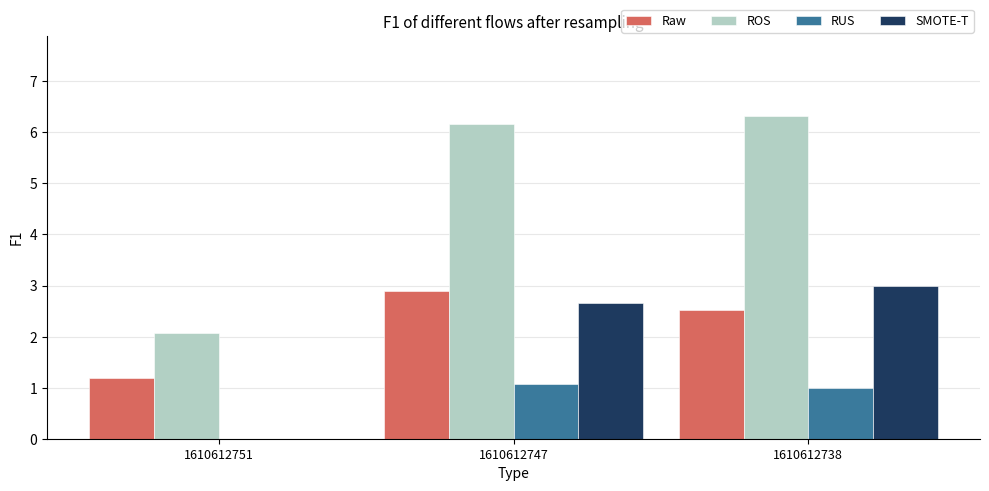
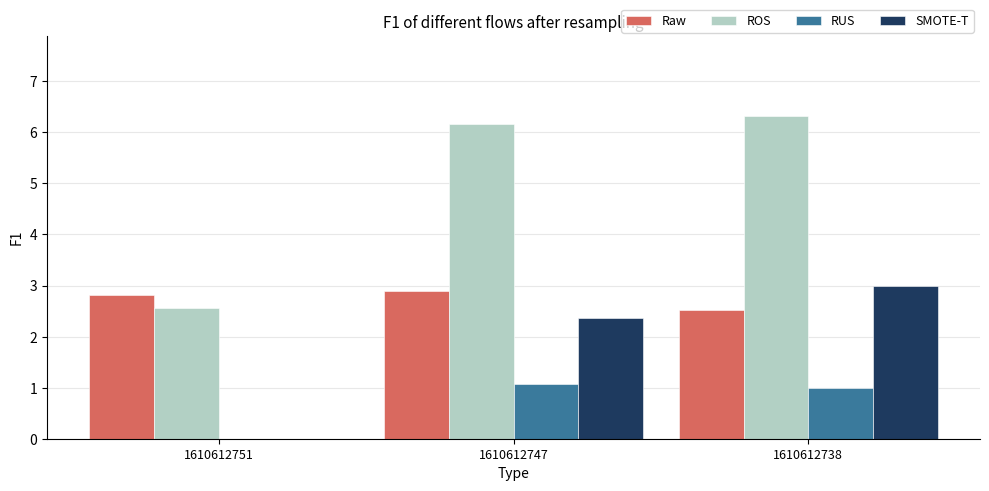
  {
    "Raw": {
-     "1610612751": 1.2,
+     "1610612751": 2.8,
      "1610612747": 2.9,
      "1610612738": 2.5
    },
    "ROS": {
-     "1610612751": 2.1,
+     "1610612751": 2.6,
      "1610612747": 6.2,
      "1610612738": 6.3
    },
    "RUS": {
      "1610612751": 0.0,
      "1610612747": 1.1,
      "1610612738": 1.0
    },
    "SMOTE-T": {
      "1610612751": 0.0,
-     "1610612747": 2.7,
+     "1610612747": 2.4,
      "1610612738": 3.0
    }
  }
